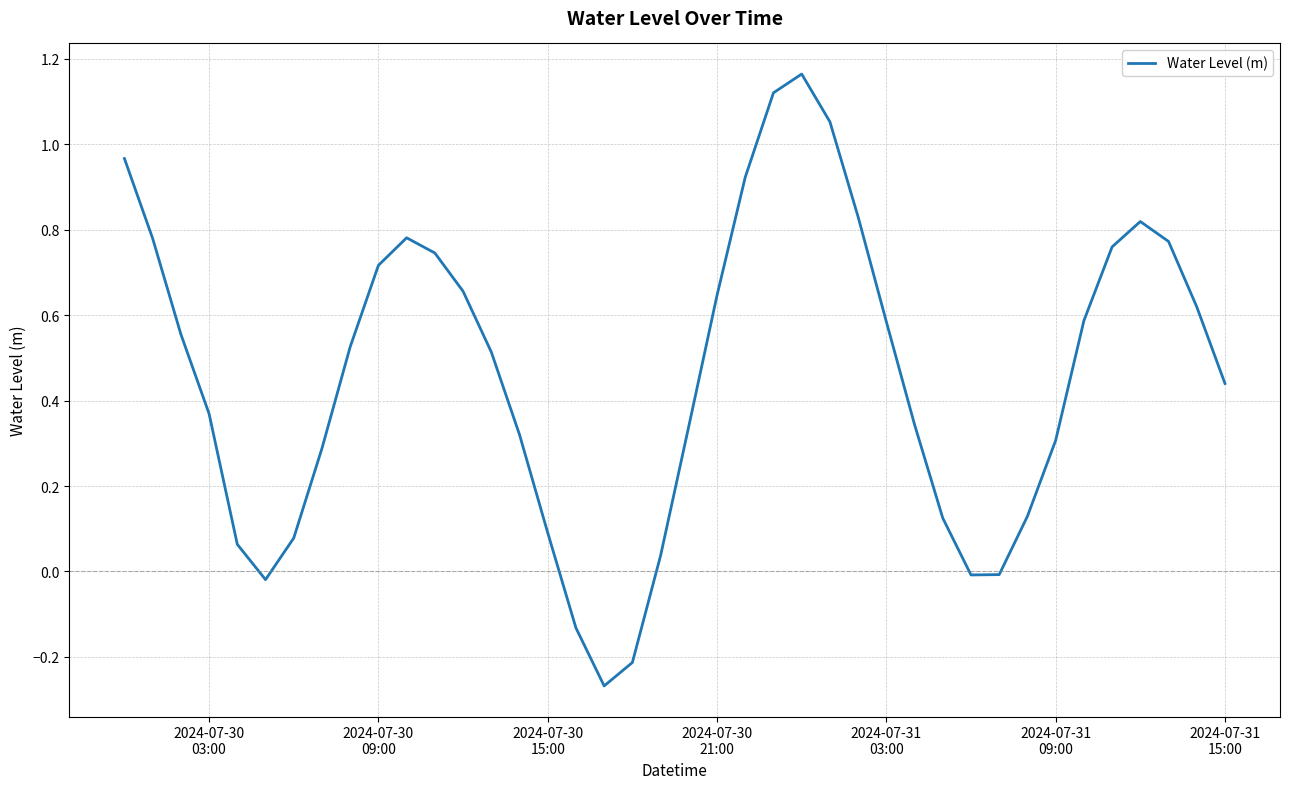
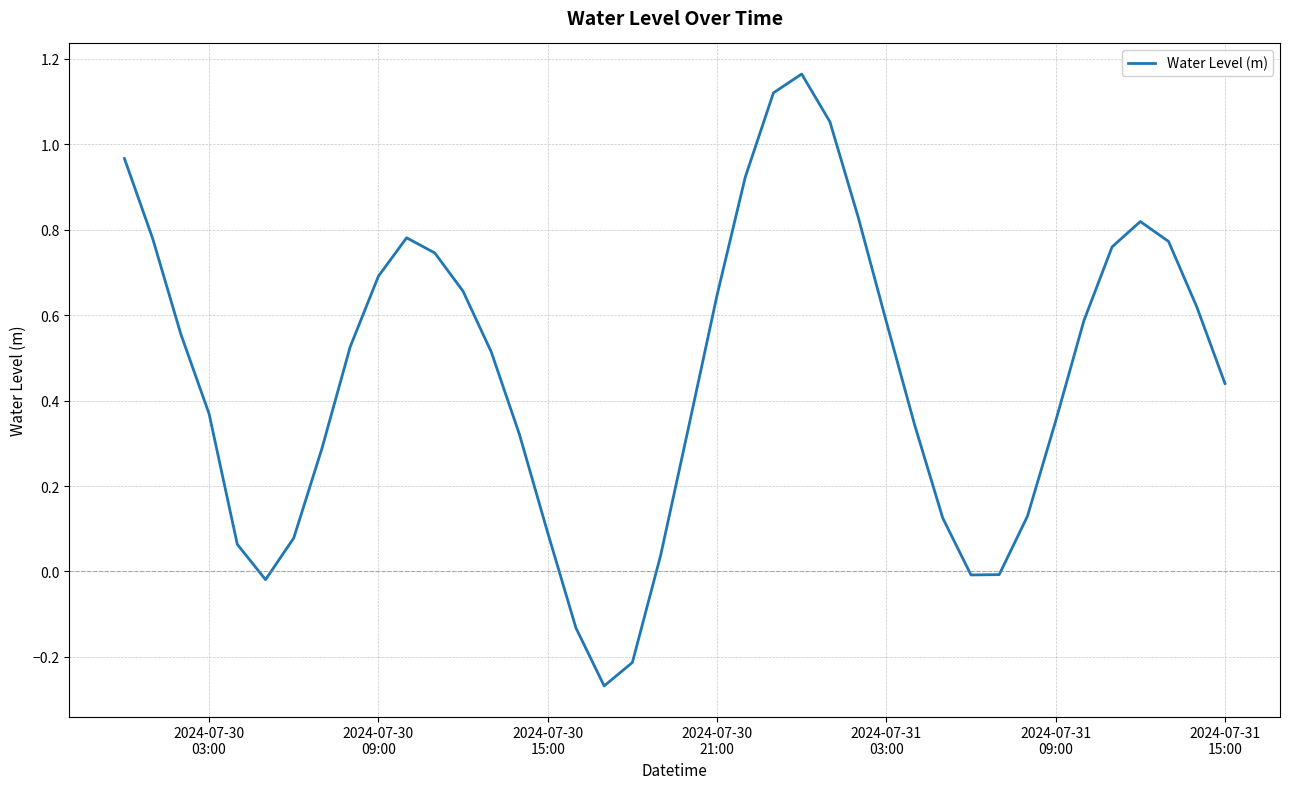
  {
    "2024-07-30 03:00": 0.37,
-   "2024-07-30 09:00": 0.72,
+   "2024-07-30 09:00": 0.69,
    "2024-07-30 15:00": 0.09,
    "2024-07-30 21:00": 0.65,
    "2024-07-31 03:00": 0.58,
-   "2024-07-31 09:00": 0.31,
+   "2024-07-31 09:00": 0.35,
    "2024-07-31 15:00": 0.44
  }
